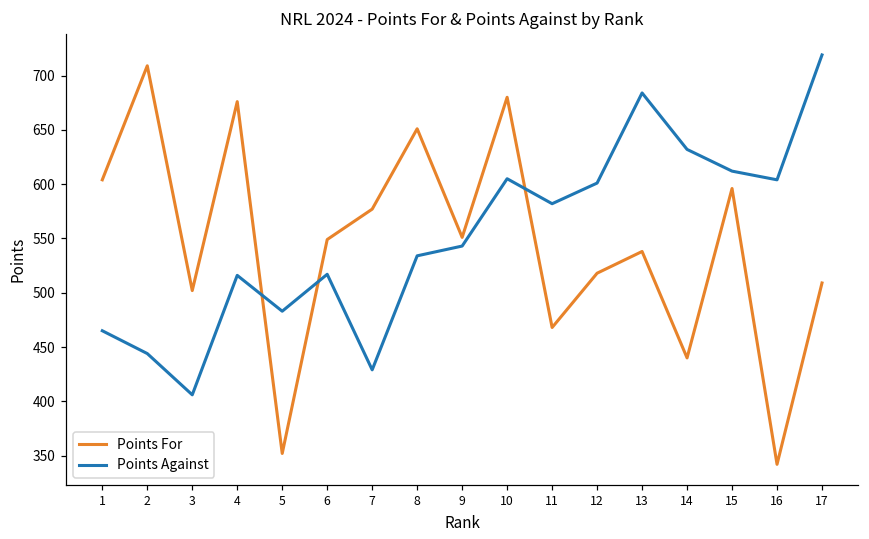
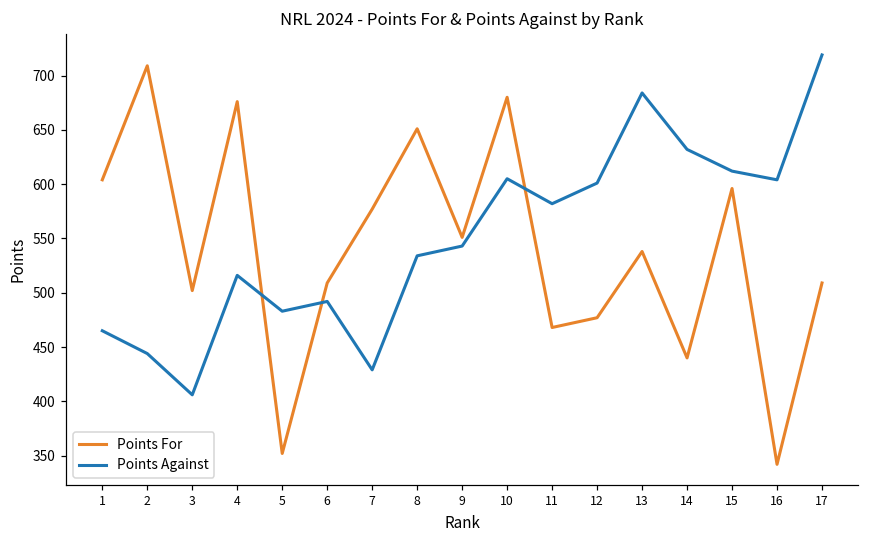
  {
    "Points For": {
      "1": 600,
      "2": 710,
      "3": 500,
      "4": 680,
      "5": 350,
-     "6": 550,
+     "6": 510,
      "7": 580,
      "8": 650,
      "9": 550,
      "10": 680,
      "11": 470,
-     "12": 520,
+     "12": 480,
      "13": 540,
      "14": 440,
      "15": 600,
      "16": 340,
      "17": 510
    },
    "Points Against": {
      "1": 470,
      "2": 440,
      "3": 410,
      "4": 520,
      "5": 480,
-     "6": 520,
+     "6": 490,
      "7": 430,
      "8": 530,
      "9": 540,
      "10": 610,
      "11": 580,
      "12": 600,
      "13": 680,
      "14": 630,
      "15": 610,
      "16": 600,
      "17": 720
    }
  }
